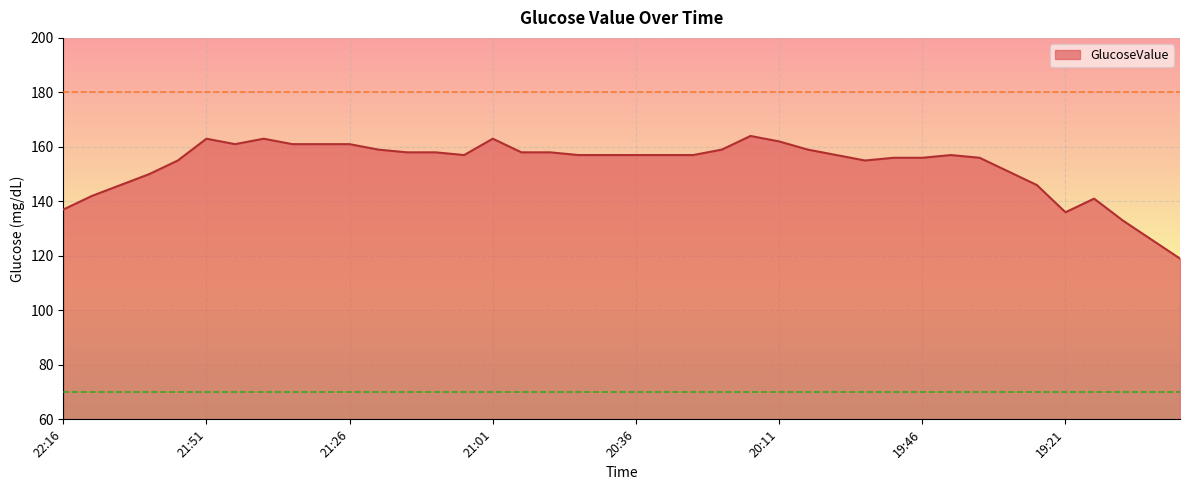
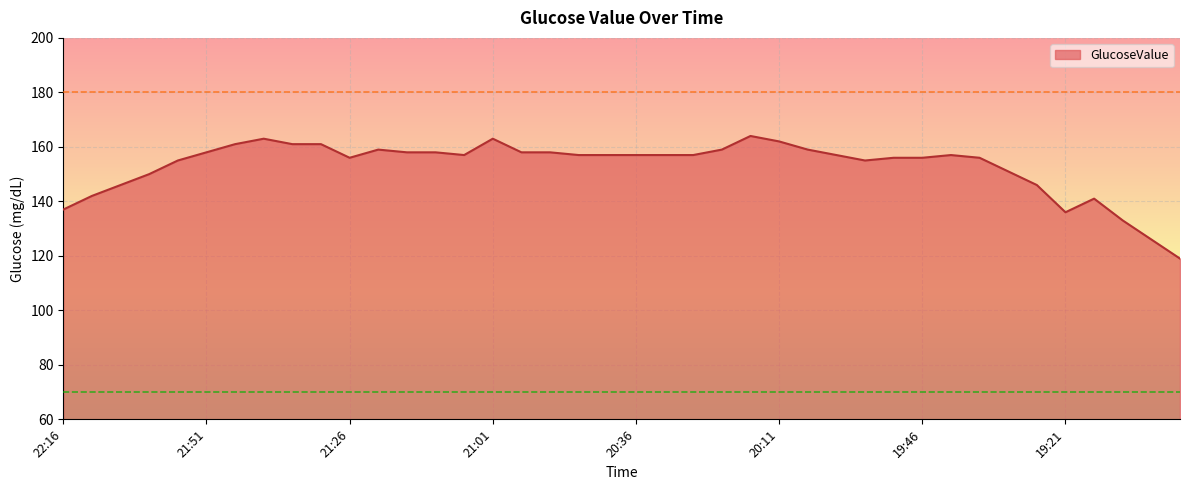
  {
    "22:16": 137,
-   "21:51": 163,
-   "21:26": 161,
+   "21:51": 158,
+   "21:26": 156,
    "21:01": 163,
    "20:36": 157,
    "20:11": 162,
    "19:46": 156,
    "19:21": 136
  }
